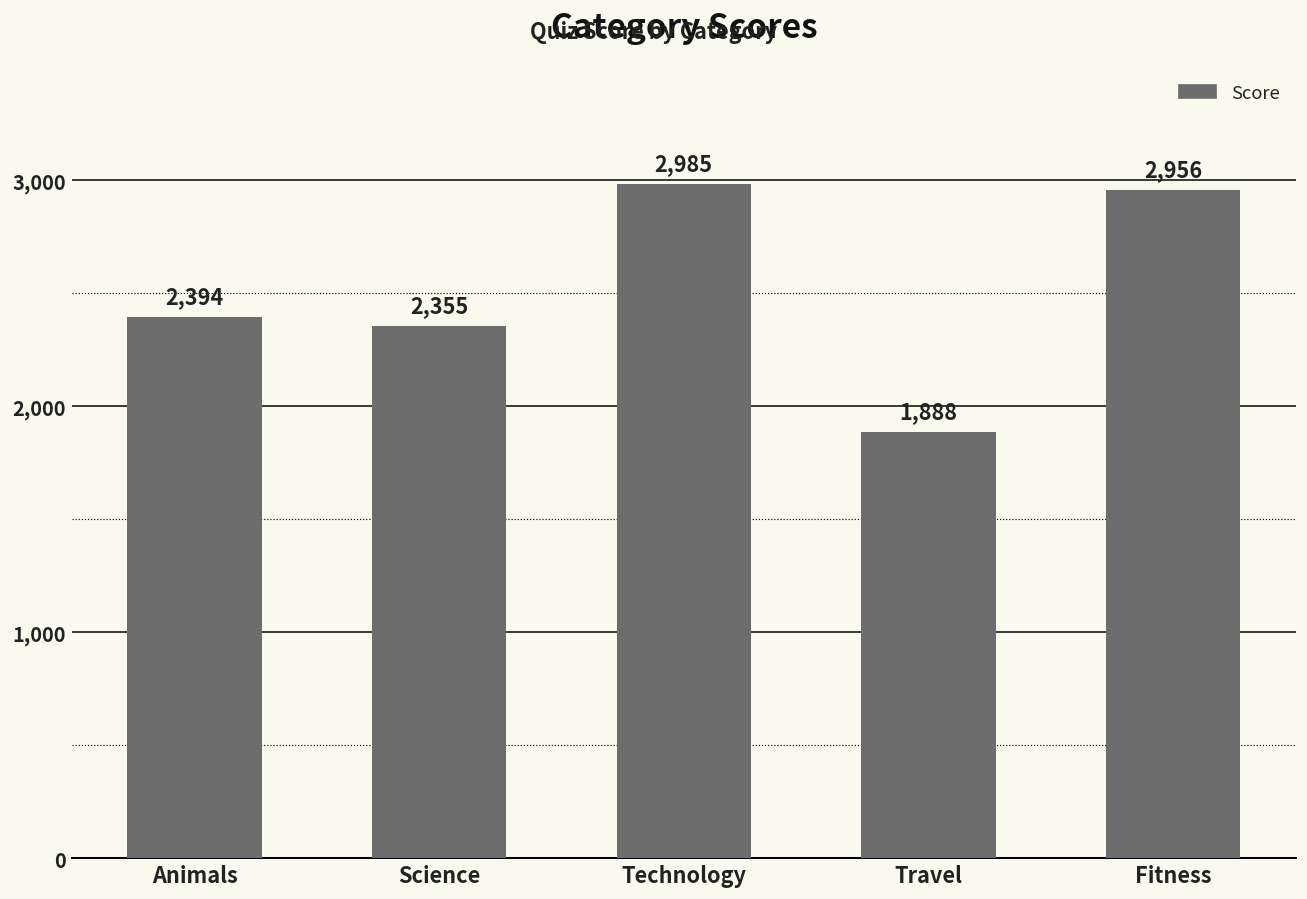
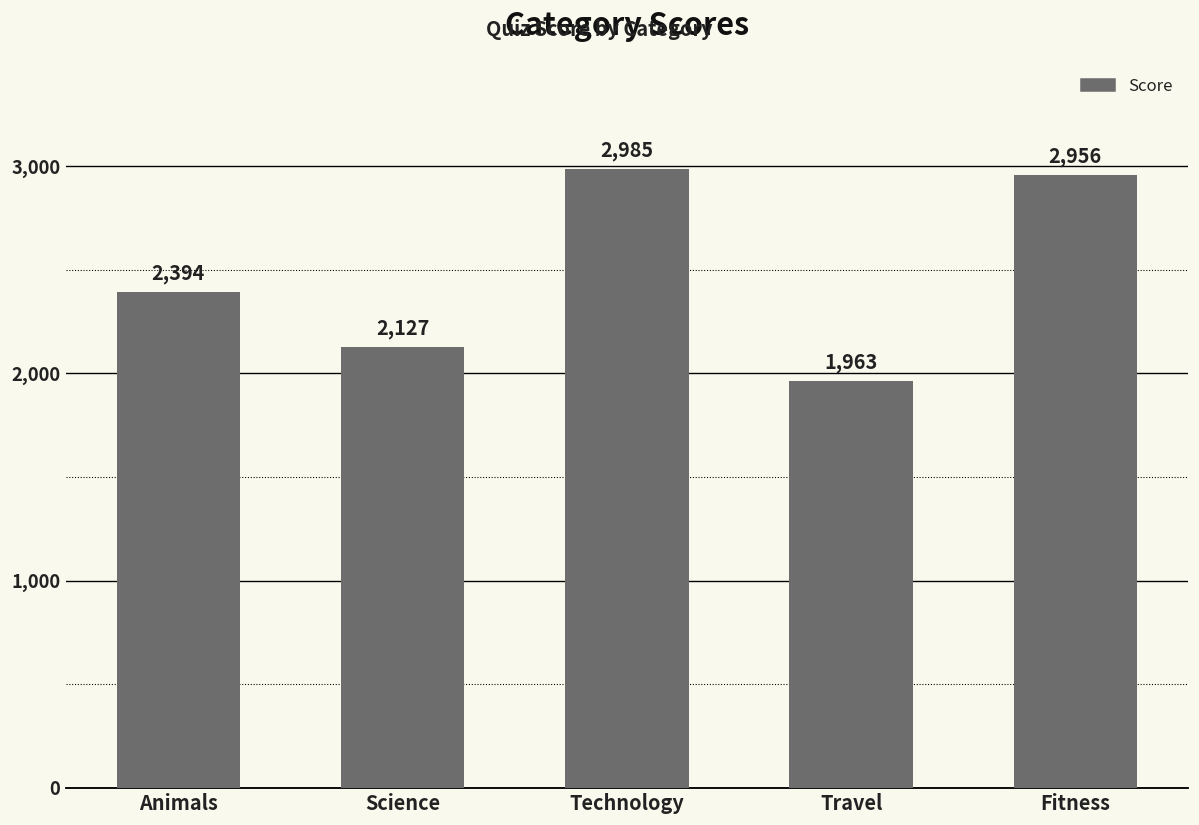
  {
    "Animals": "2,394",
-   "Science": "2,355",
+   "Science": "2,127",
    "Technology": "2,985",
-   "Travel": "1,888",
+   "Travel": "1,963",
    "Fitness": "2,956"
  }
